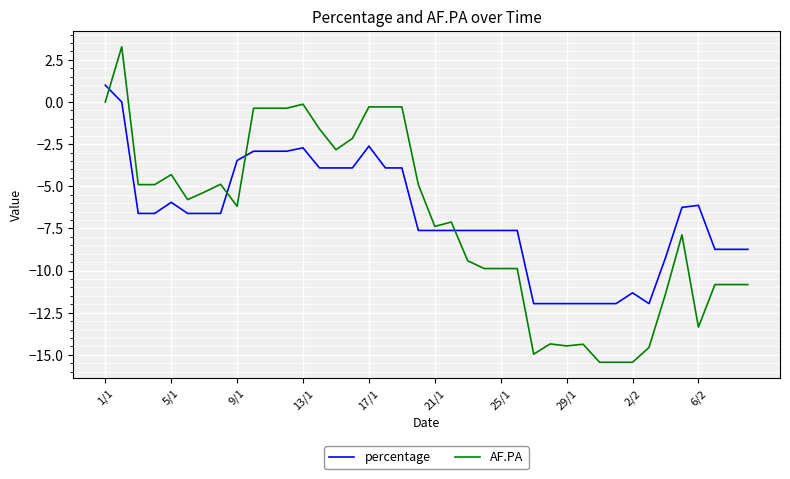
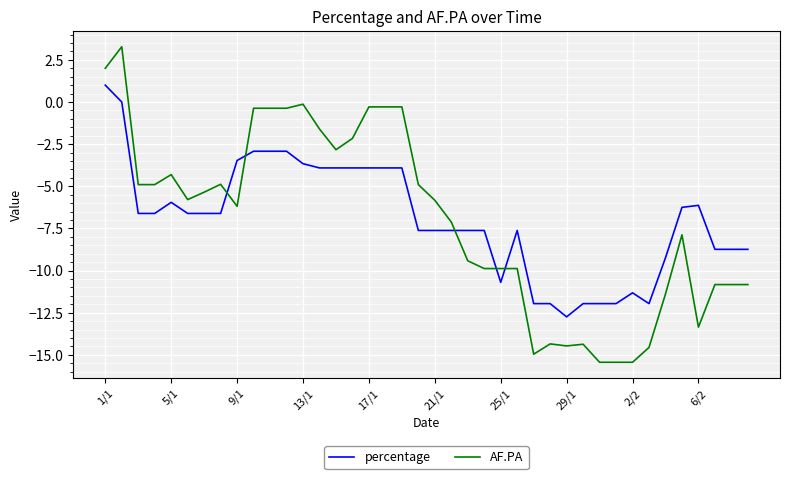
  {
    "percentage": {
      "1/1": 1.0,
      "5/1": -6.0,
      "9/1": -3.5,
-     "13/1": -2.7,
-     "17/1": -2.6,
+     "13/1": -3.7,
+     "17/1": -3.9,
      "21/1": -7.6,
-     "25/1": -7.6,
-     "29/1": -12.0,
+     "25/1": -10.7,
+     "29/1": -12.7,
      "2/2": -11.3,
      "6/2": -6.1
    },
    "AF.PA": {
-     "1/1": 0,
+     "1/1": 2,
      "5/1": -4.3,
      "9/1": -6.2,
      "13/1": -0.1,
      "17/1": -0.3,
-     "21/1": -7.4,
+     "21/1": -5.8,
      "25/1": -9.9,
      "29/1": -14.5,
      "2/2": -15.4,
      "6/2": -13.4
    }
  }
